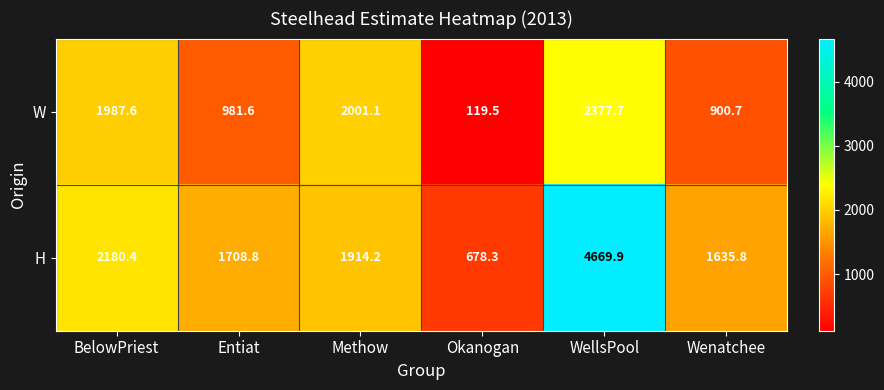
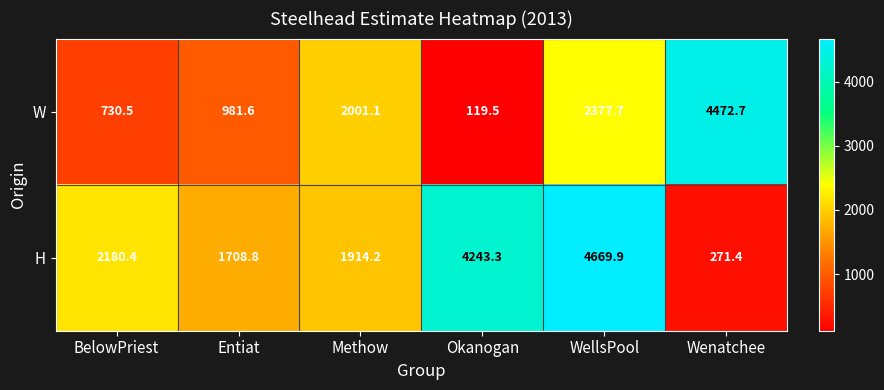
  {
    "W": {
-     "BelowPriest": 1987.6,
+     "BelowPriest": 730.5,
      "Entiat": 981.6,
      "Methow": 2001.1,
      "Okanogan": 119.5,
      "WellsPool": 2377.7,
-     "Wenatchee": 900.7
+     "Wenatchee": 4472.7
    },
    "H": {
      "BelowPriest": 2180.4,
      "Entiat": 1708.8,
      "Methow": 1914.2,
-     "Okanogan": 678.3,
+     "Okanogan": 4243.3,
      "WellsPool": 4669.9,
-     "Wenatchee": 1635.8
+     "Wenatchee": 271.4
    }
  }
